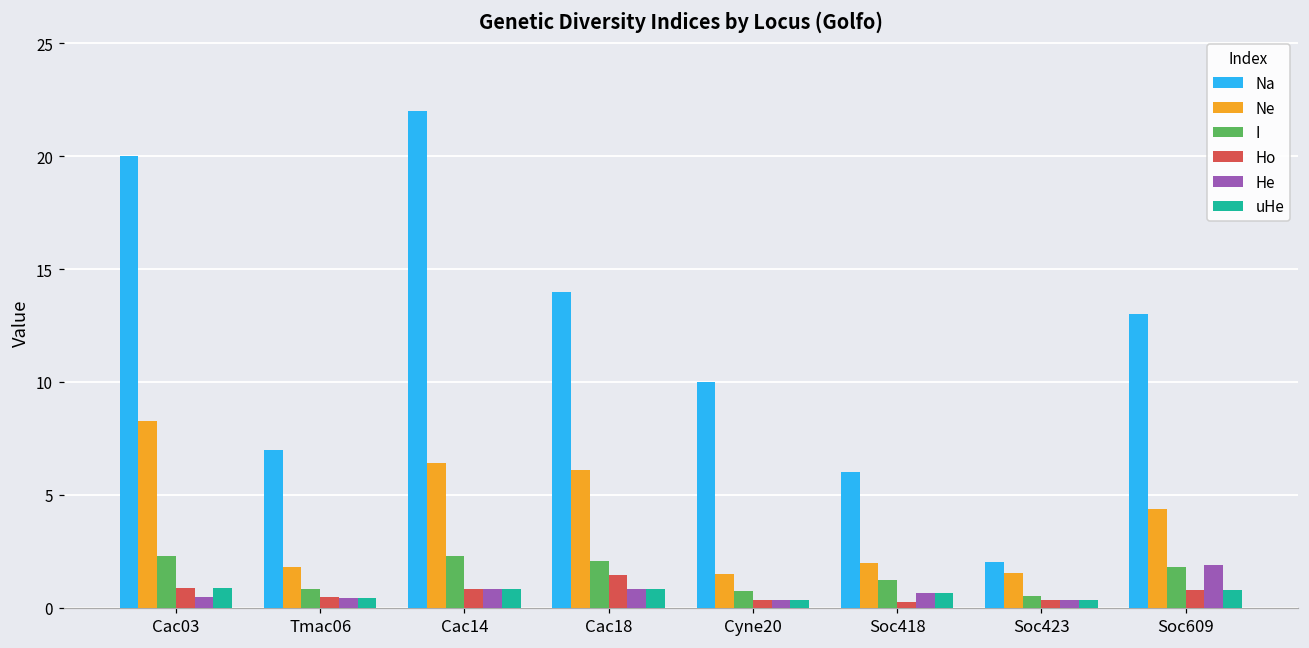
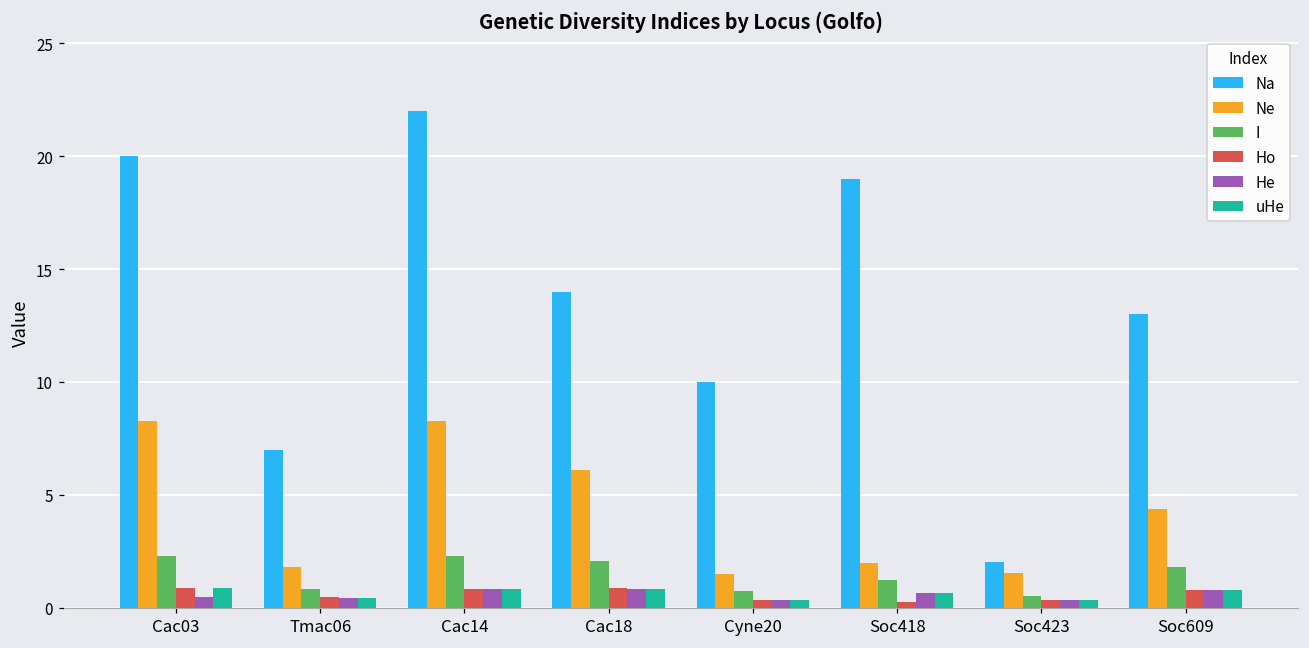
  {
    "Na": {
      "Cac03": 20,
      "Tmac06": 7,
      "Cac14": 22,
      "Cac18": 14,
      "Cyne20": 10,
-     "Soc418": 6,
+     "Soc418": 19,
      "Soc423": 2,
      "Soc609": 13
    },
    "Ne": {
      "Cac03": 8.3,
      "Tmac06": 1.8,
-     "Cac14": 6.4,
+     "Cac14": 8.3,
      "Cac18": 6.1,
      "Cyne20": 1.5,
      "Soc418": 2.0,
      "Soc423": 1.5,
      "Soc609": 4.4
    },
    "I": {
      "Cac03": 2.3,
      "Tmac06": 0.8,
      "Cac14": 2.3,
      "Cac18": 2.0,
      "Cyne20": 0.7,
      "Soc418": 1.2,
      "Soc423": 0.5,
      "Soc609": 1.8
    },
    "Ho": {
      "Cac03": 0.9,
      "Tmac06": 0.5,
      "Cac14": 0.8,
-     "Cac18": 1.4,
+     "Cac18": 0.9,
      "Cyne20": 0.3,
      "Soc418": 0.2,
      "Soc423": 0.3,
      "Soc609": 0.8
    },
    "He": {
      "Cac03": 0.5,
      "Tmac06": 0.4,
      "Cac14": 0.8,
      "Cac18": 0.8,
      "Cyne20": 0.3,
      "Soc418": 0.6,
      "Soc423": 0.3,
-     "Soc609": 1.9
+     "Soc609": 0.8
    },
    "uHe": {
      "Cac03": 0.9,
      "Tmac06": 0.4,
      "Cac14": 0.8,
      "Cac18": 0.8,
      "Cyne20": 0.3,
      "Soc418": 0.7,
      "Soc423": 0.3,
      "Soc609": 0.8
    }
  }
